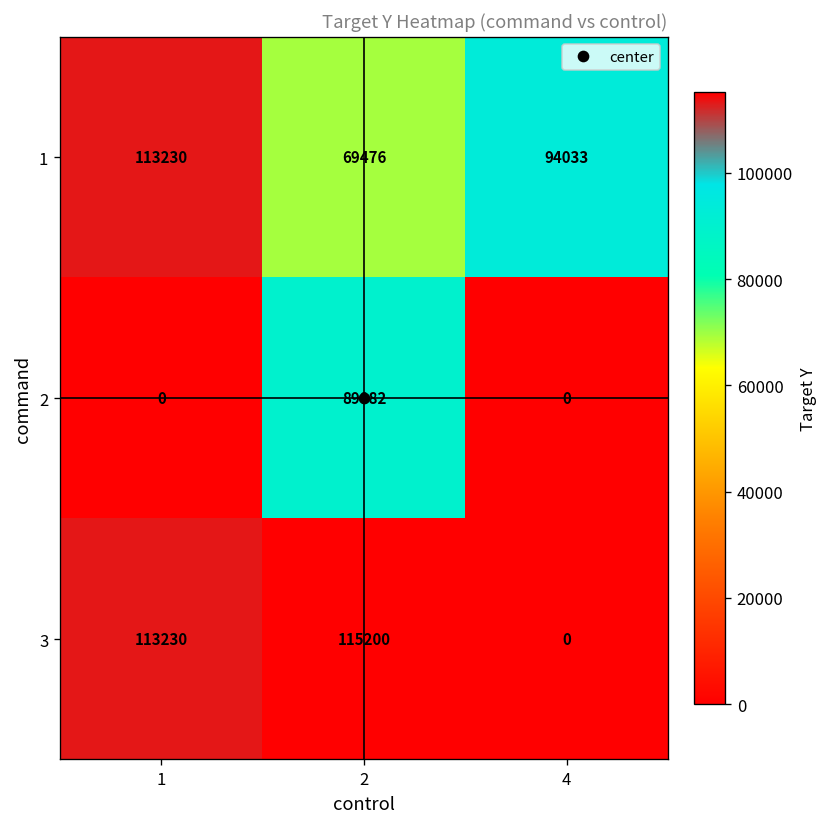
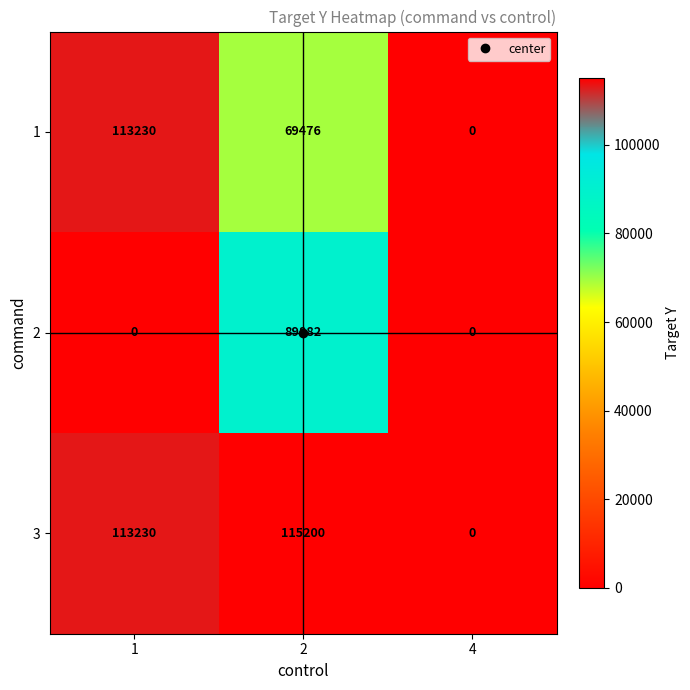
  {
    "1": {
      "1": 113230,
      "2": 69476,
-     "4": 94033
+     "4": 0
    },
    "2": {
      "1": 0,
      "4": 0
    },
    "3": {
      "1": 113230,
      "2": 115200,
      "4": 0
    }
  }
